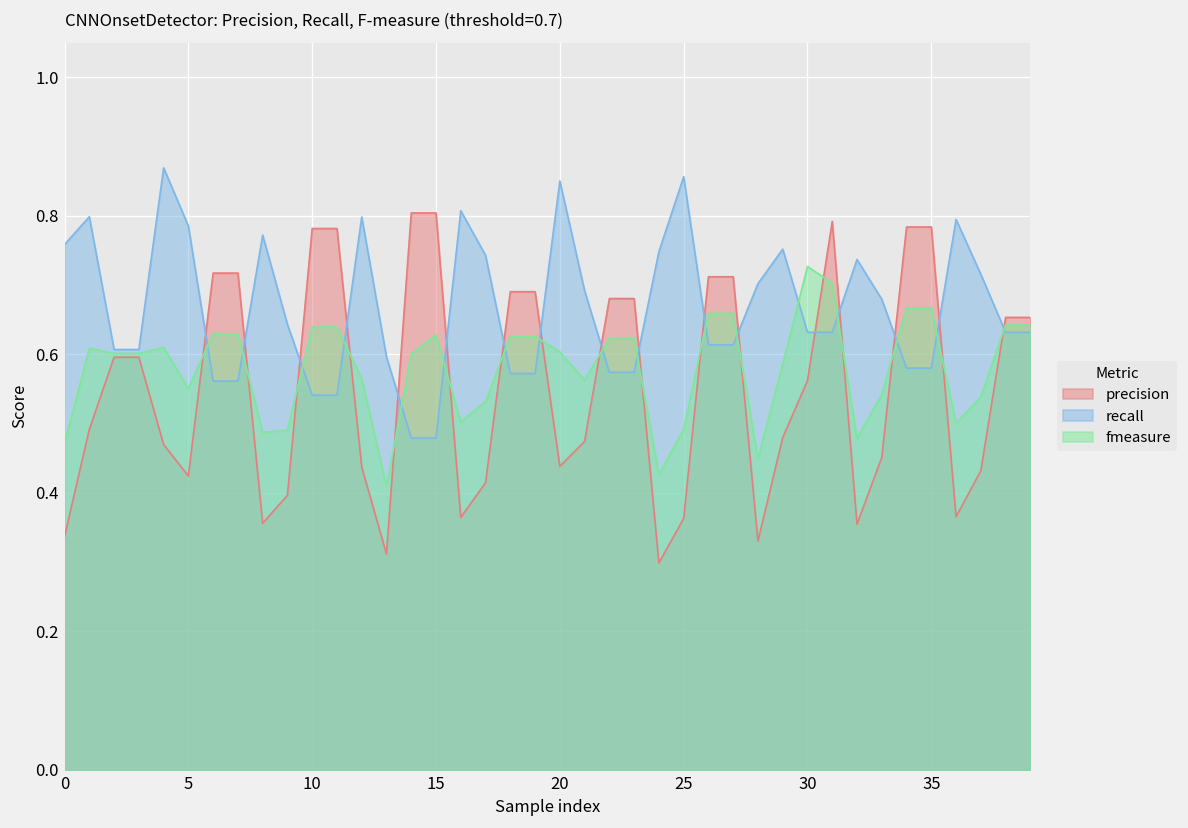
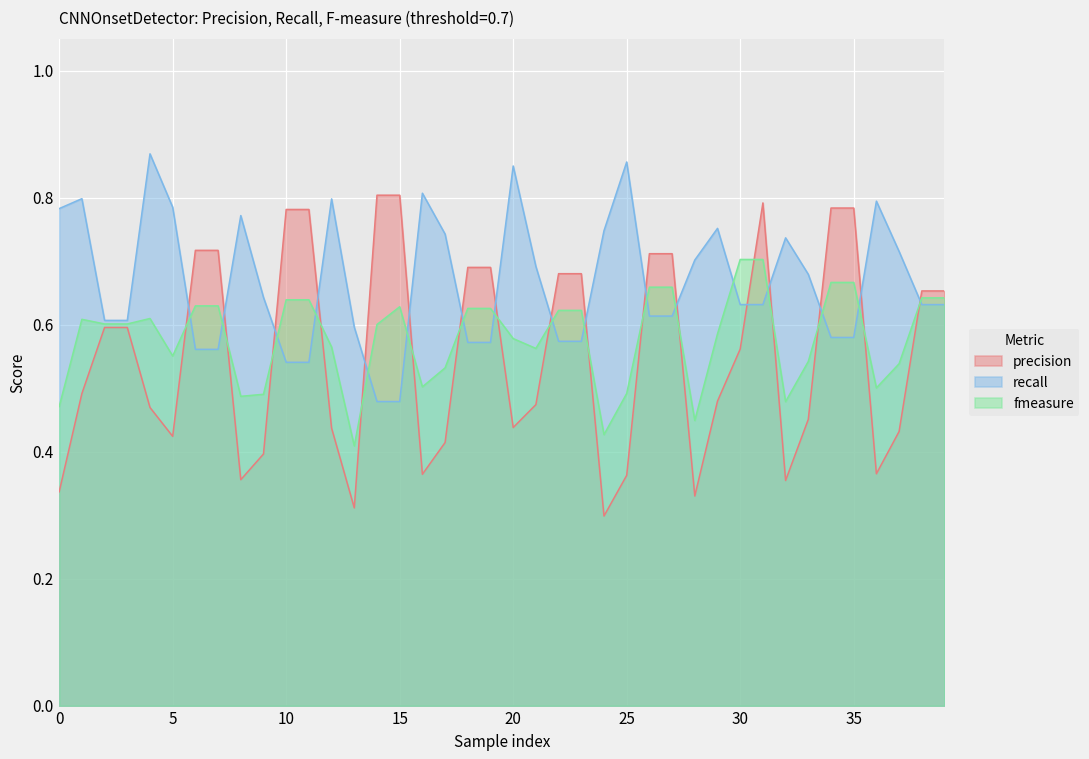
  {
    "precision": {
      "0": 0.34,
      "5": 0.42,
      "10": 0.78,
      "15": 0.80,
      "20": 0.44,
      "25": 0.36,
      "30": 0.56,
      "35": 0.78
    },
    "recall": {
-     "0": 0.76,
+     "0": 0.78,
      "5": 0.79,
      "10": 0.54,
      "15": 0.48,
      "20": 0.85,
      "25": 0.86,
      "30": 0.63,
      "35": 0.58
    },
    "fmeasure": {
      "0": 0.47,
      "5": 0.55,
      "10": 0.64,
      "15": 0.63,
-     "20": 0.60,
+     "20": 0.58,
      "25": 0.49,
-     "30": 0.73,
+     "30": 0.70,
      "35": 0.67
    }
  }
